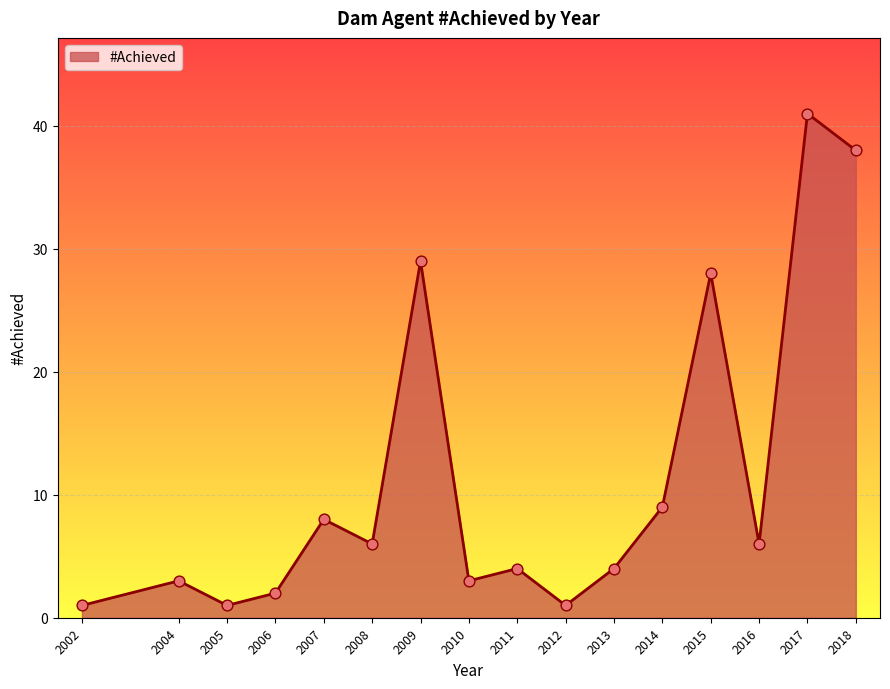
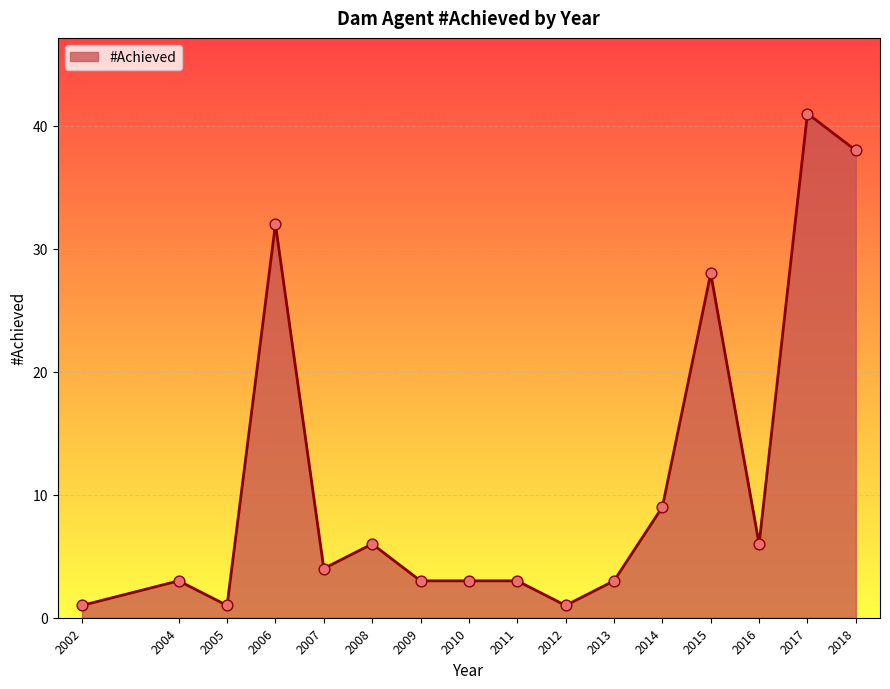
  {
    "2002": 1,
    "2004": 3,
    "2005": 1,
-   "2006": 2,
-   "2007": 8,
+   "2006": 32,
+   "2007": 4,
    "2008": 6,
-   "2009": 29,
+   "2009": 3,
    "2010": 3,
-   "2011": 4,
+   "2011": 3,
    "2012": 1,
-   "2013": 4,
+   "2013": 3,
    "2014": 9,
    "2015": 28,
    "2016": 6,
    "2017": 41,
    "2018": 38
  }
